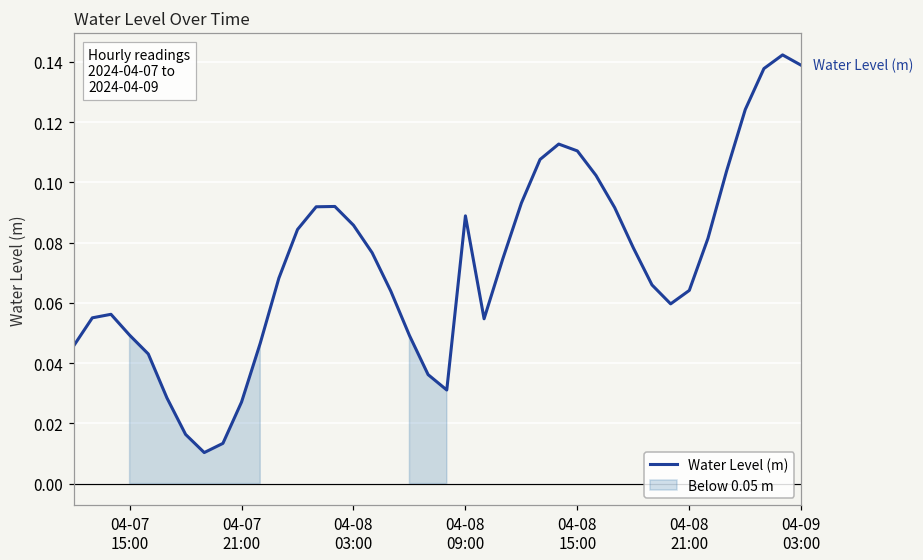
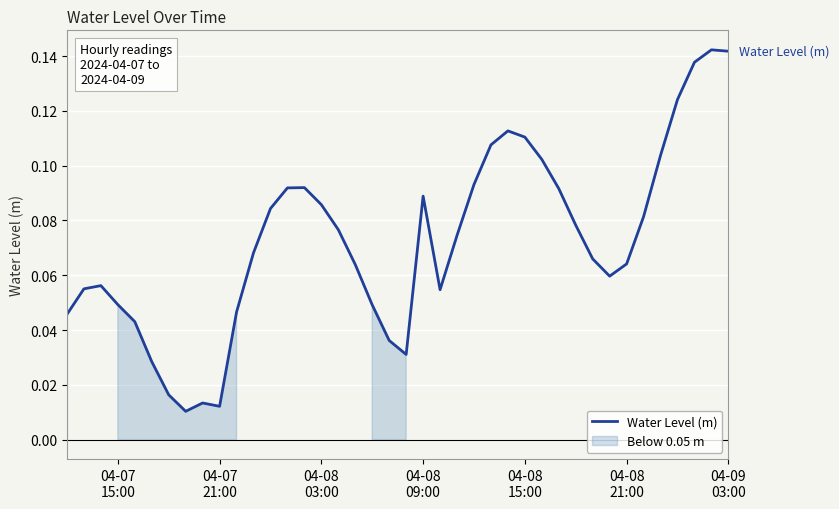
  {
    "04-07 15:00": 0.049,
-   "04-07 21:00": 0.027,
+   "04-07 21:00": 0.012,
    "04-08 03:00": 0.086,
    "04-08 09:00": 0.089,
    "04-08 15:00": 0.110,
    "04-08 21:00": 0.064,
-   "04-09 03:00": 0.139
+   "04-09 03:00": 0.142
  }
